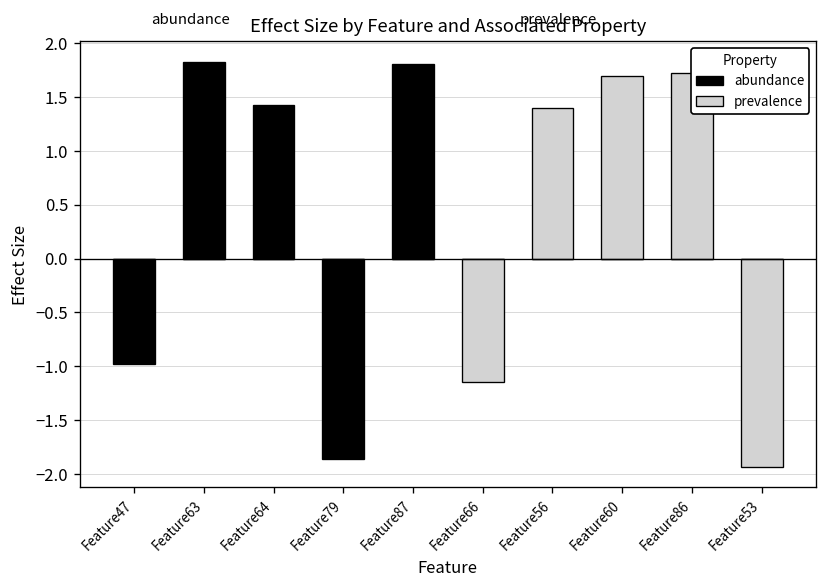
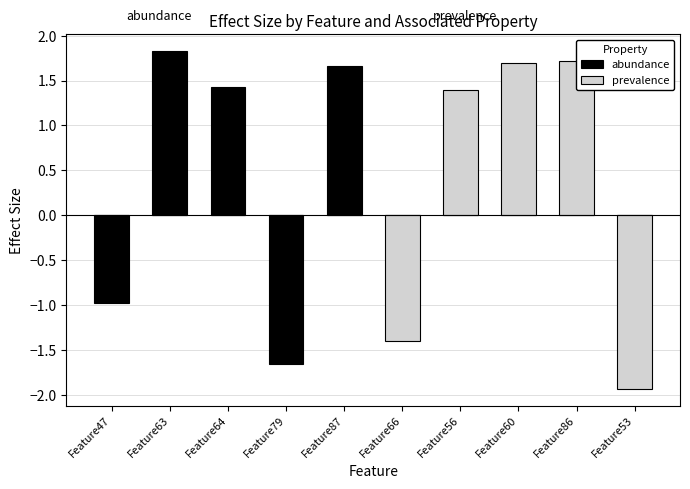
  {
    "abundance": {
      "Feature47": -1.0,
      "Feature63": 1.8,
      "Feature64": 1.4,
-     "Feature79": -1.9,
-     "Feature87": 1.8,
+     "Feature79": -1.7,
+     "Feature87": 1.7,
      "Feature66": 0.0,
      "Feature56": 0.0,
      "Feature60": 0.0,
      "Feature86": 0.0,
      "Feature53": 0.0
    },
    "prevalence": {
      "Feature47": 0.0,
      "Feature63": 0.0,
      "Feature64": 0.0,
      "Feature79": 0.0,
      "Feature87": 0.0,
-     "Feature66": -1.1,
+     "Feature66": -1.4,
      "Feature56": 1.4,
      "Feature60": 1.7,
      "Feature53": -1.9
    }
  }
